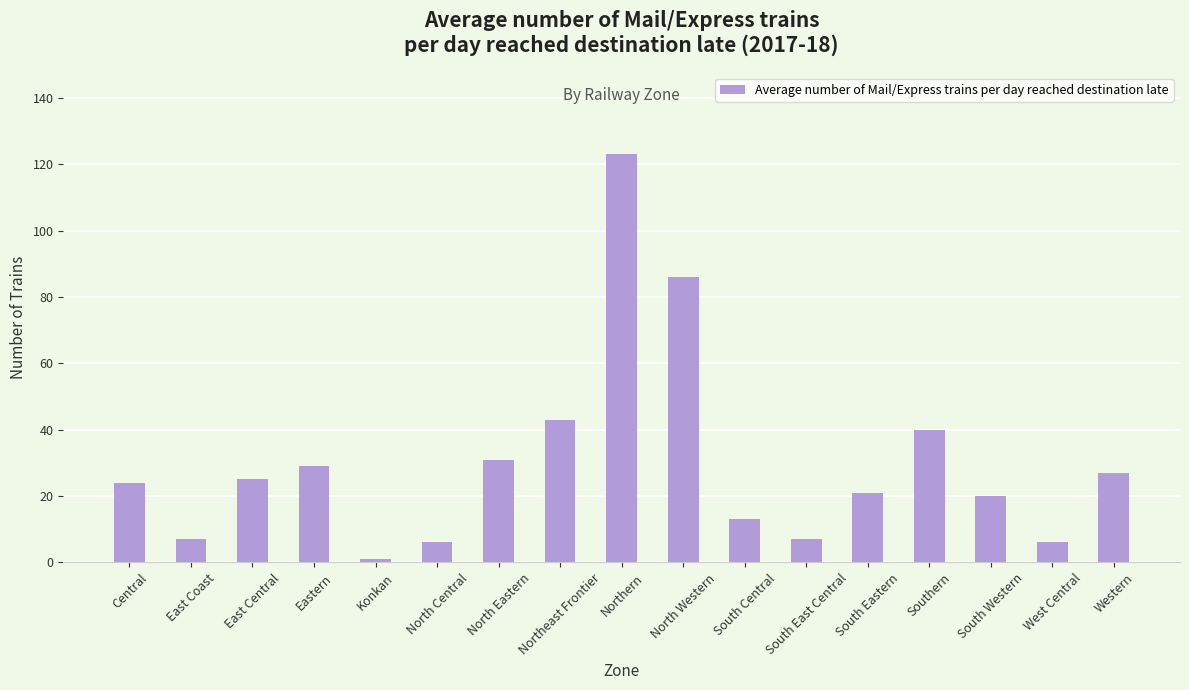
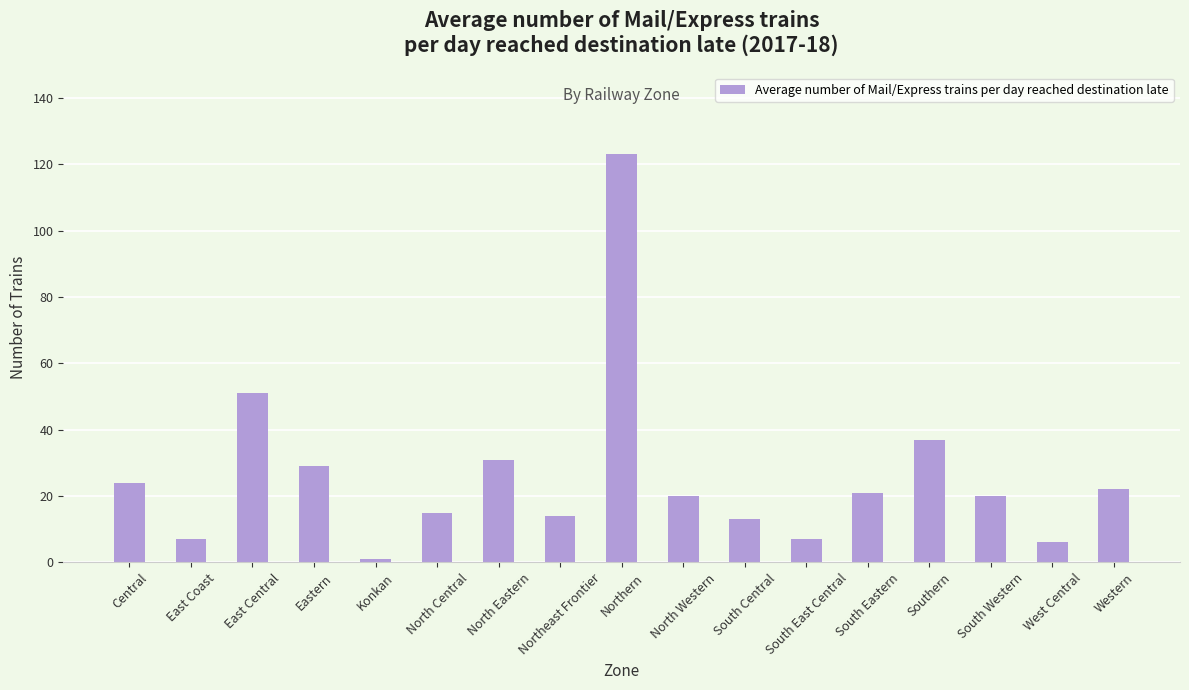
  {
    "Central": 24,
    "East Coast": 7,
-   "East Central": 25,
+   "East Central": 51,
    "Eastern": 29,
    "Konkan": 1,
-   "North Central": 6,
+   "North Central": 15,
    "North Eastern": 31,
-   "Northeast Frontier": 43,
+   "Northeast Frontier": 14,
    "Northern": 123,
-   "North Western": 86,
+   "North Western": 20,
    "South Central": 13,
    "South East Central": 7,
    "South Eastern": 21,
-   "Southern": 40,
+   "Southern": 37,
    "South Western": 20,
    "West Central": 6,
-   "Western": 27
+   "Western": 22
  }
